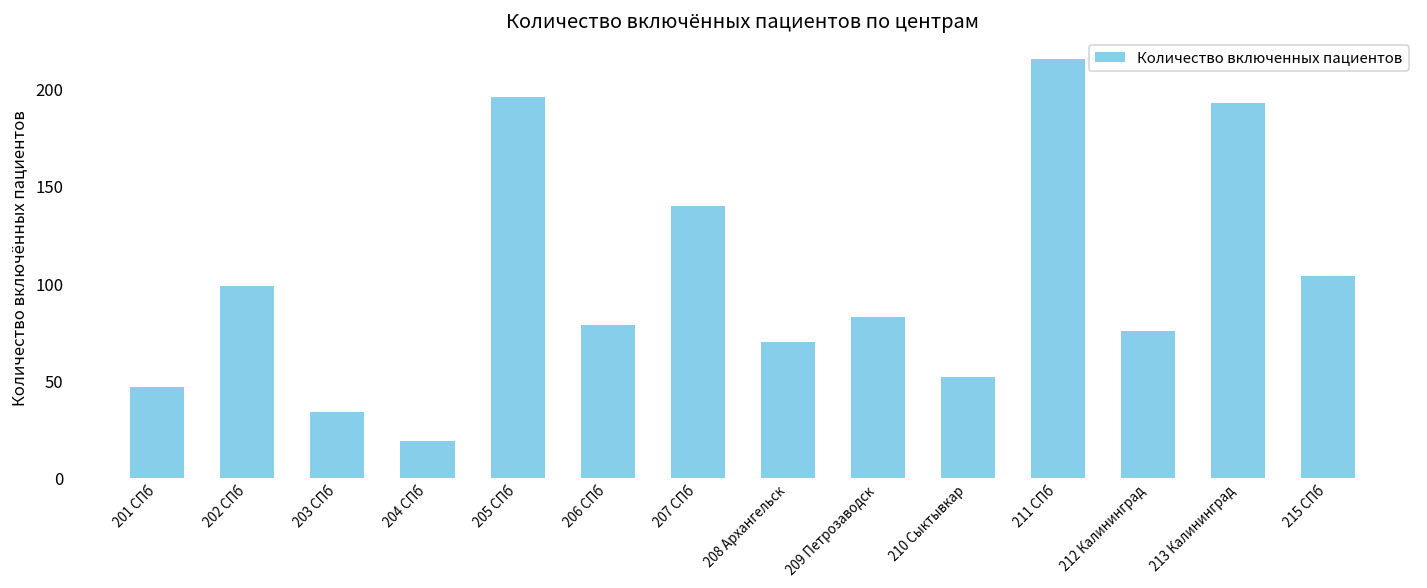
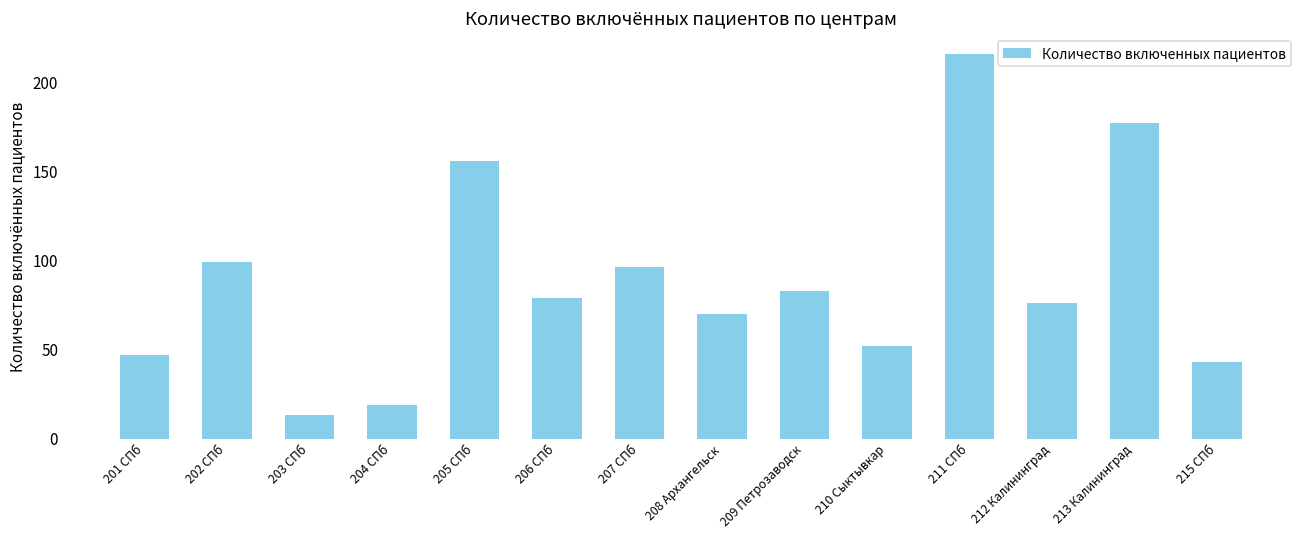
  {
    "201 СПб": 47,
    "202 СПб": 99,
-   "203 СПб": 34,
+   "203 СПб": 13,
    "204 СПб": 19,
-   "205 СПб": 196,
+   "205 СПб": 156,
    "206 СПб": 79,
-   "207 СПб": 140,
+   "207 СПб": 96,
    "208 Архангельск": 70,
    "209 Петрозаводск": 83,
    "210 Сыктывкар": 52,
    "211 СПб": 216,
    "212 Калининград": 76,
-   "213 Калининград": 193,
-   "215 СПб": 104
+   "213 Калининград": 177,
+   "215 СПб": 43
  }
